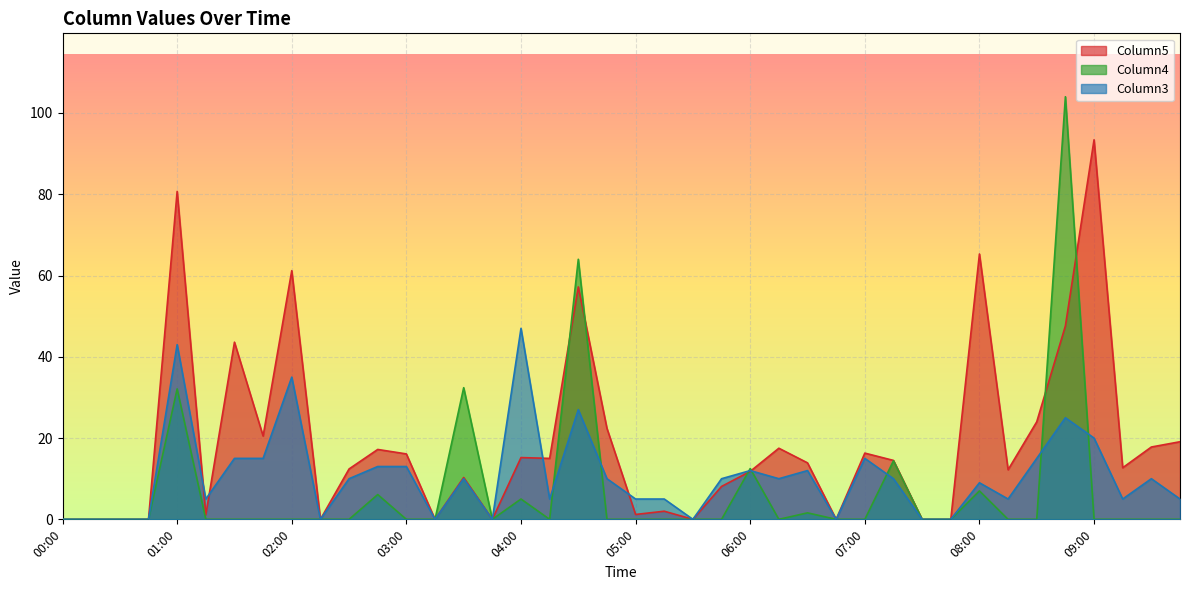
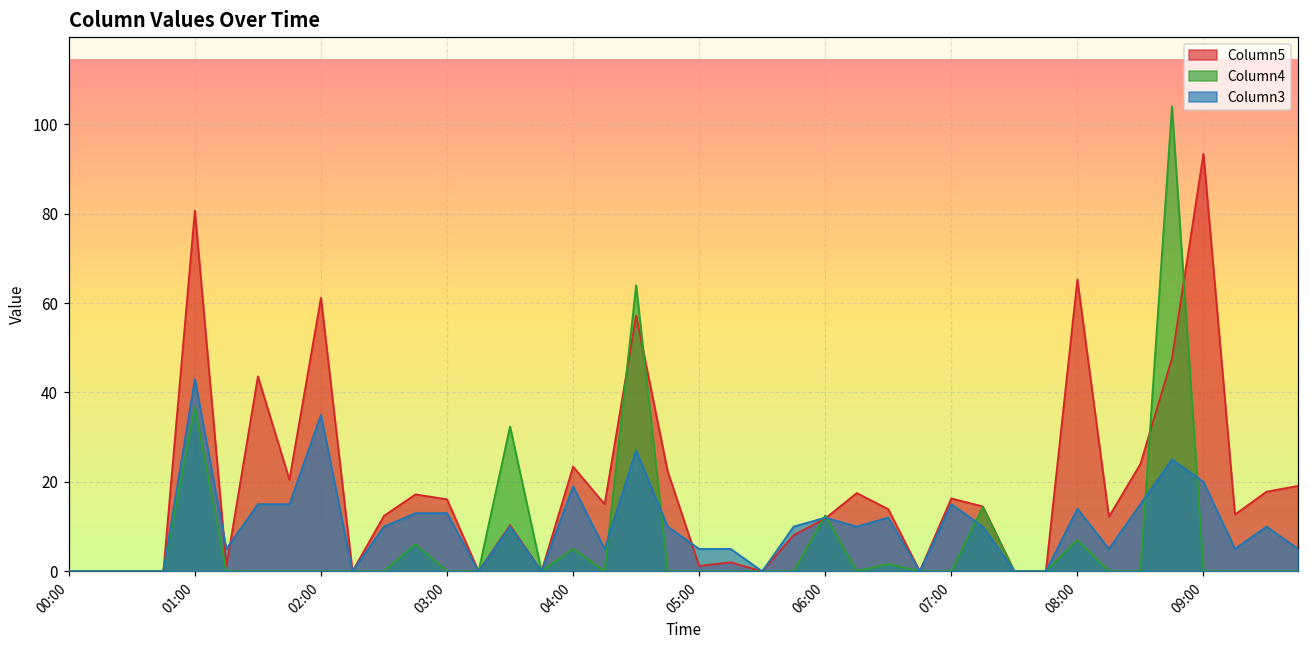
  {
    "Column5": {
      "01:00": 81,
      "02:00": 61,
      "03:00": 16,
-     "04:00": 15,
+     "04:00": 23,
      "05:00": 1,
      "07:00": 16,
      "08:00": 65,
      "09:00": 93
    },
    "Column4": {
-     "01:00": 32,
+     "01:00": 37,
      "02:00": 0,
      "03:00": 0,
      "04:00": 5,
      "05:00": 0,
      "07:00": 0,
      "08:00": 7,
      "09:00": 0
    },
    "Column3": {
      "01:00": 43,
      "02:00": 35,
      "03:00": 13,
-     "04:00": 47,
+     "04:00": 19,
      "05:00": 5,
      "07:00": 15,
-     "08:00": 9,
+     "08:00": 14,
      "09:00": 20
    }
  }
